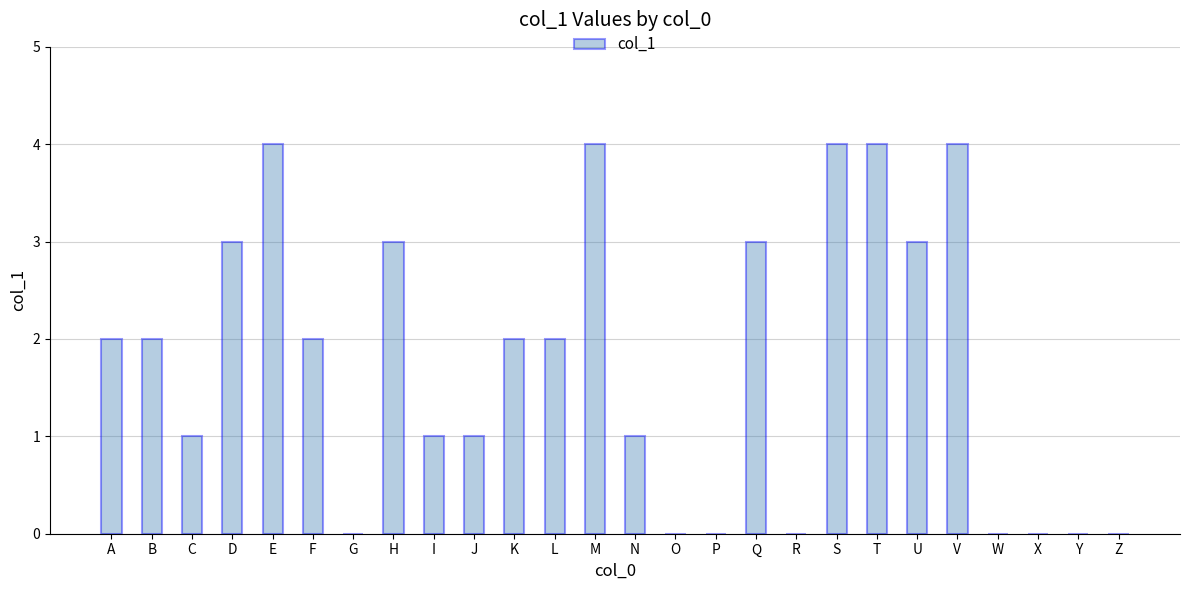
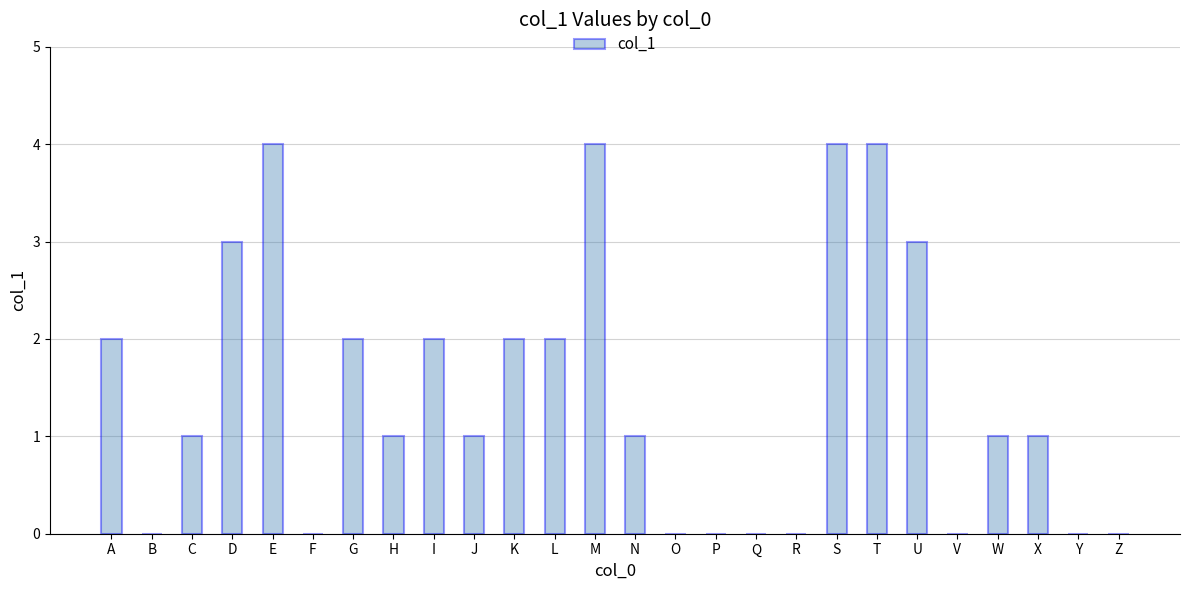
  {
    "A": 2,
-   "B": 2,
+   "B": 0,
    "C": 1,
    "D": 3,
    "E": 4,
-   "F": 2,
-   "G": 0,
-   "H": 3,
-   "I": 1,
+   "F": 0,
+   "G": 2,
+   "H": 1,
+   "I": 2,
    "J": 1,
    "K": 2,
    "L": 2,
    "M": 4,
    "N": 1,
    "O": 0,
    "P": 0,
-   "Q": 3,
+   "Q": 0,
    "R": 0,
    "S": 4,
    "T": 4,
    "U": 3,
-   "V": 4,
-   "W": 0,
-   "X": 0,
+   "V": 0,
+   "W": 1,
+   "X": 1,
    "Y": 0,
    "Z": 0
  }
